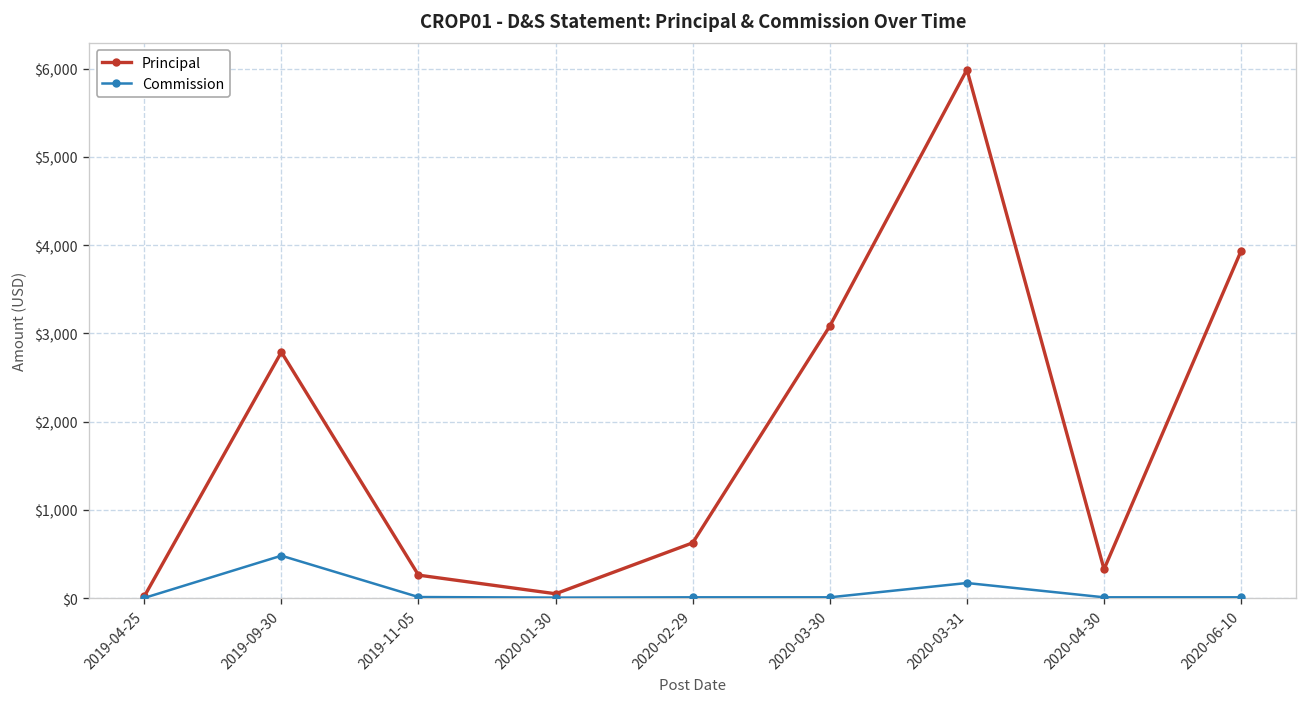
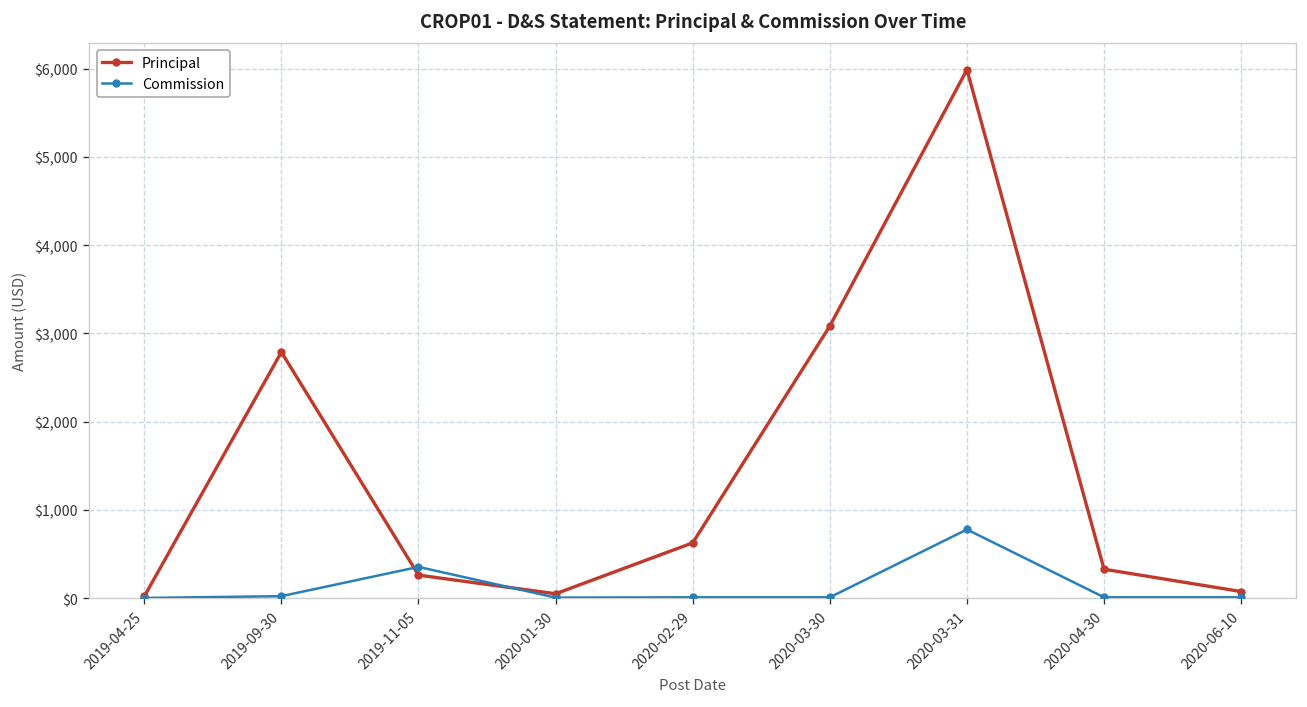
  {
    "Principal": {
      "2019-09-30": "$2,800",
      "2019-11-05": "$300",
      "2020-01-30": "$100",
      "2020-02-29": "$600",
      "2020-03-30": "$3,100",
      "2020-03-31": "$6,000",
      "2020-04-30": "$300",
-     "2020-06-10": "$3,900"
+     "2020-06-10": "$100"
    },
    "Commission": {
-     "2019-09-30": "$500",
-     "2019-11-05": "$0",
+     "2019-09-30": "$0",
+     "2019-11-05": "$400",
      "2020-01-30": "$0",
      "2020-02-29": "$0",
      "2020-03-30": "$0",
-     "2020-03-31": "$200",
+     "2020-03-31": "$800",
      "2020-04-30": "$0",
      "2020-06-10": "$0"
    }
  }
